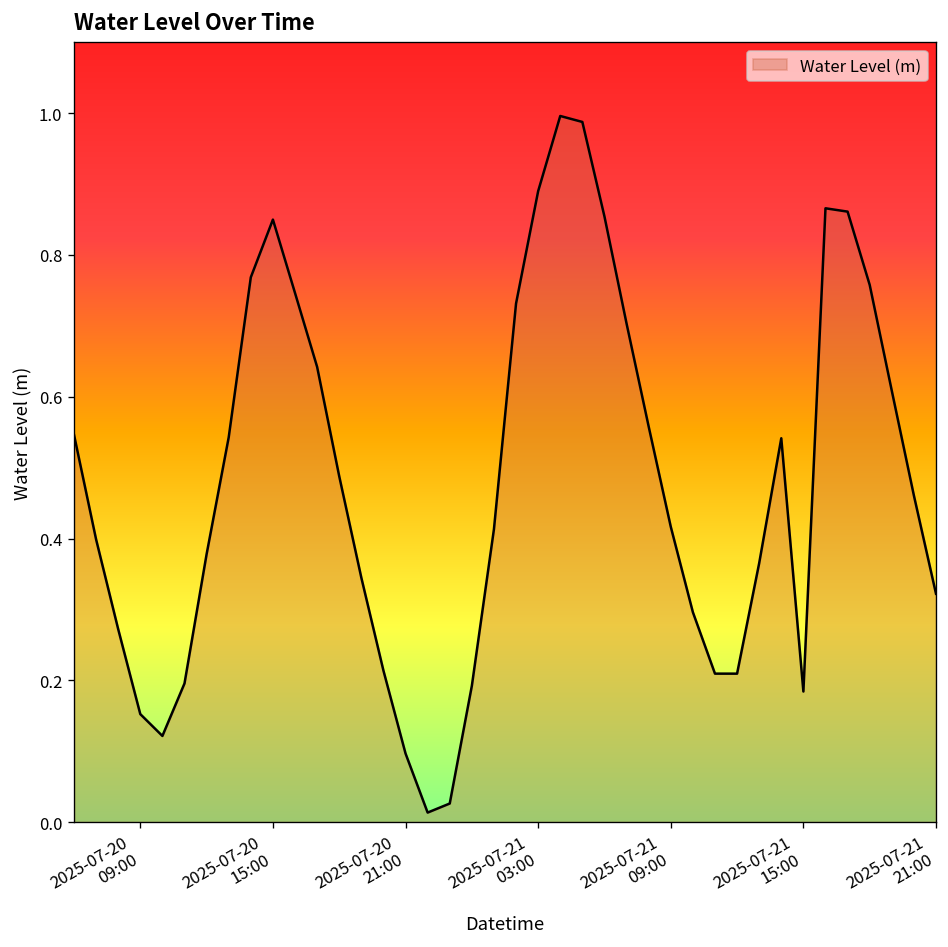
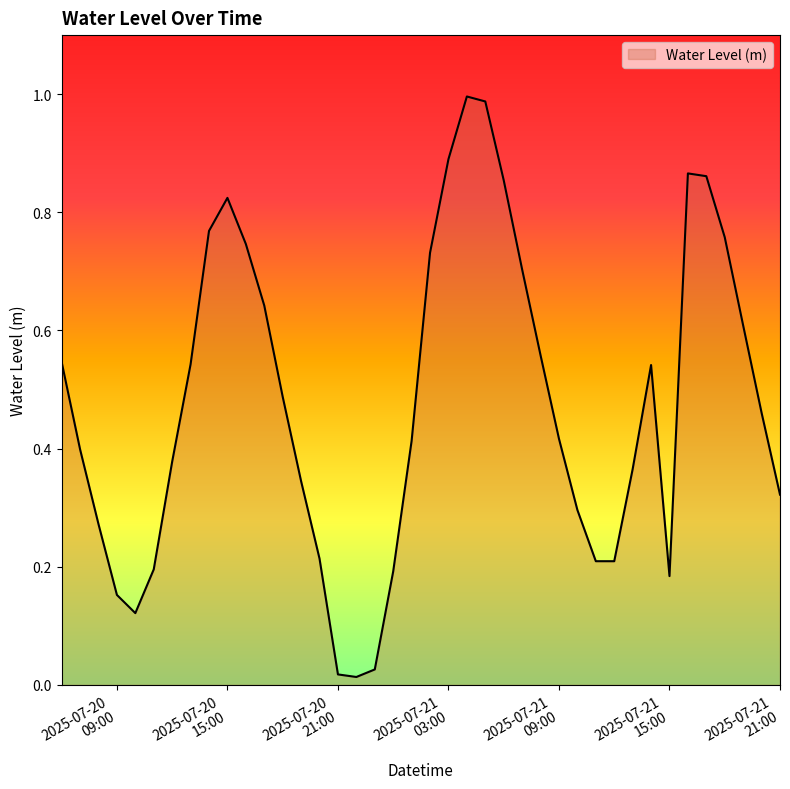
  {
    "2025-07-20 09:00": 0.15,
-   "2025-07-20 15:00": 0.85,
-   "2025-07-20 21:00": 0.10,
+   "2025-07-20 15:00": 0.82,
+   "2025-07-20 21:00": 0.02,
    "2025-07-21 03:00": 0.89,
    "2025-07-21 09:00": 0.42,
    "2025-07-21 15:00": 0.18,
    "2025-07-21 21:00": 0.32
  }
